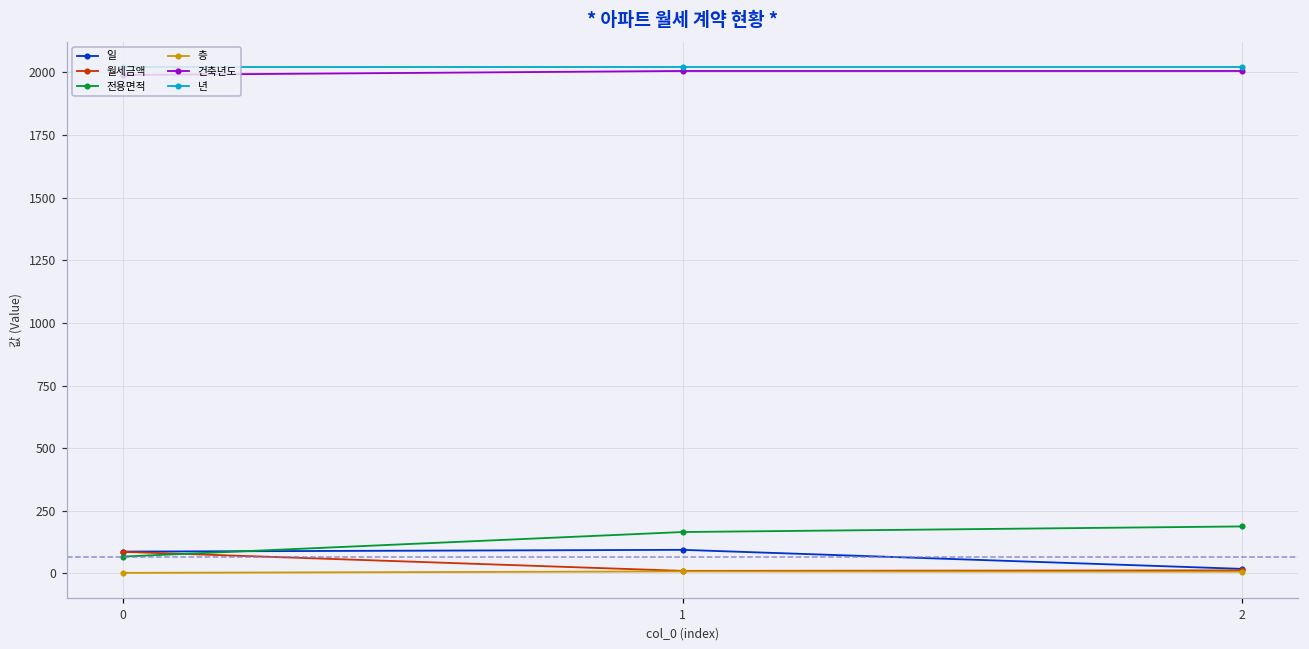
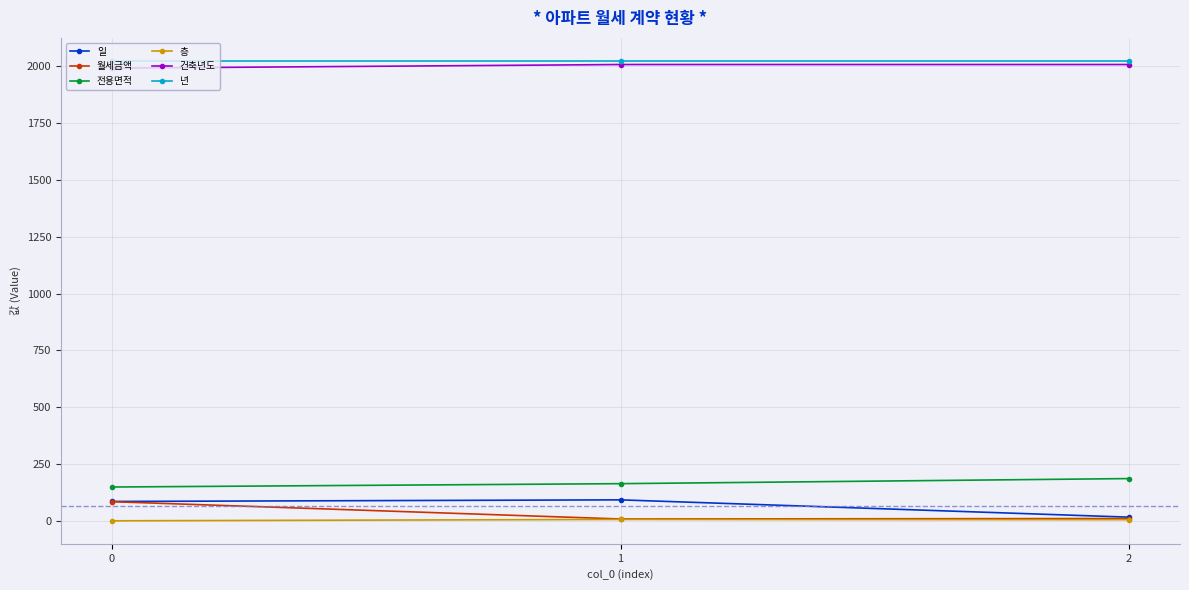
  {
    "일": {
      "1": 90
    },
    "전용면적": {
-     "0": 70,
+     "0": 150,
      "1": 170,
      "2": 190
    },
    "층": {
      "0": 0
    },
    "건축년도": {
      "1": 2010,
      "2": 2010
    },
    "년": {
      "1": 2020,
      "2": 2020
    }
  }
